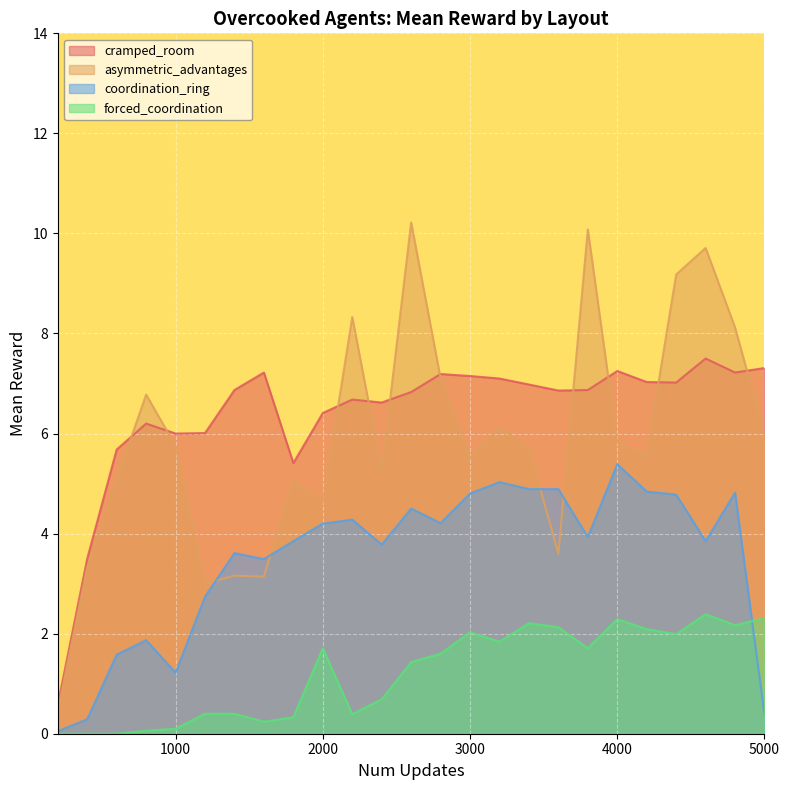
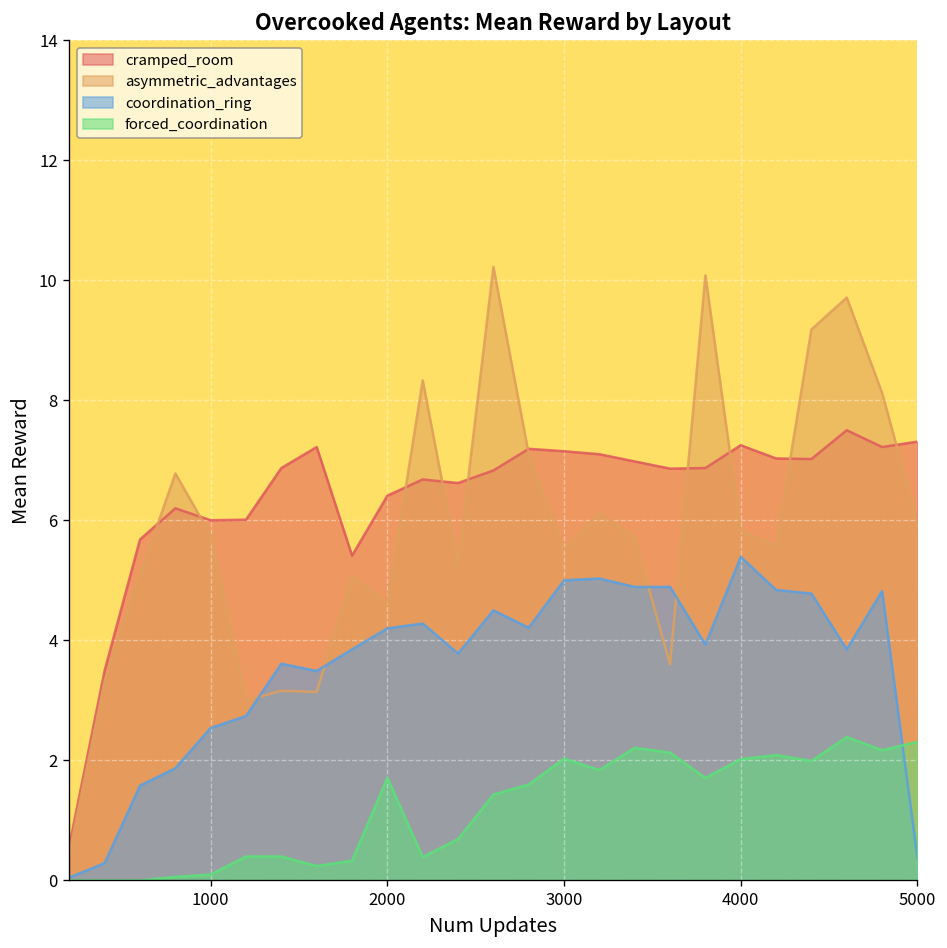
  {
    "coordination_ring": {
-     "1000": 1.2,
+     "1000": 2.5,
      "2000": 4.2,
-     "3000": 4.8,
+     "3000": 5.0,
      "4000": 5.4,
      "5000": 0.4
    },
    "forced_coordination": {
      "1000": 0.1,
      "2000": 1.7,
      "3000": 2.0,
-     "4000": 2.3,
+     "4000": 2.0,
      "5000": 2.3
    }
  }
